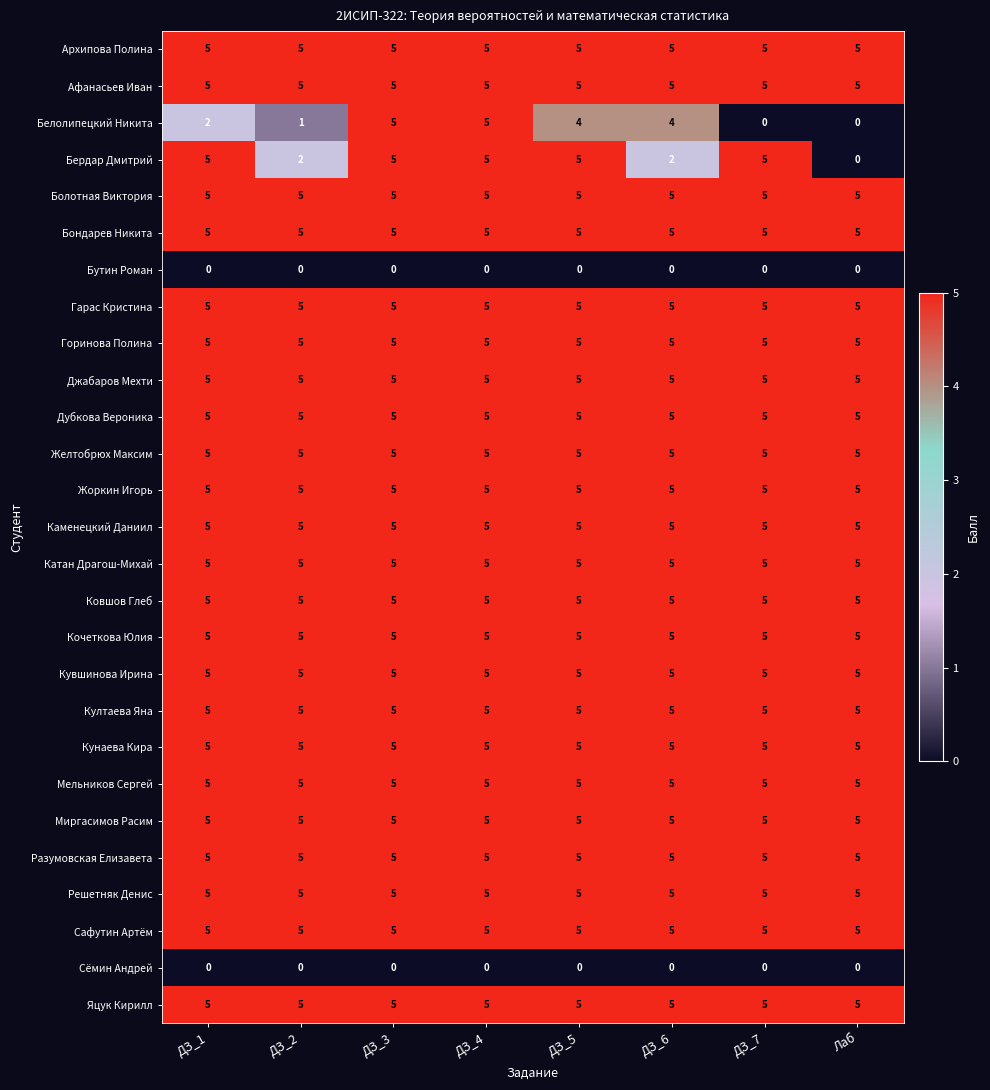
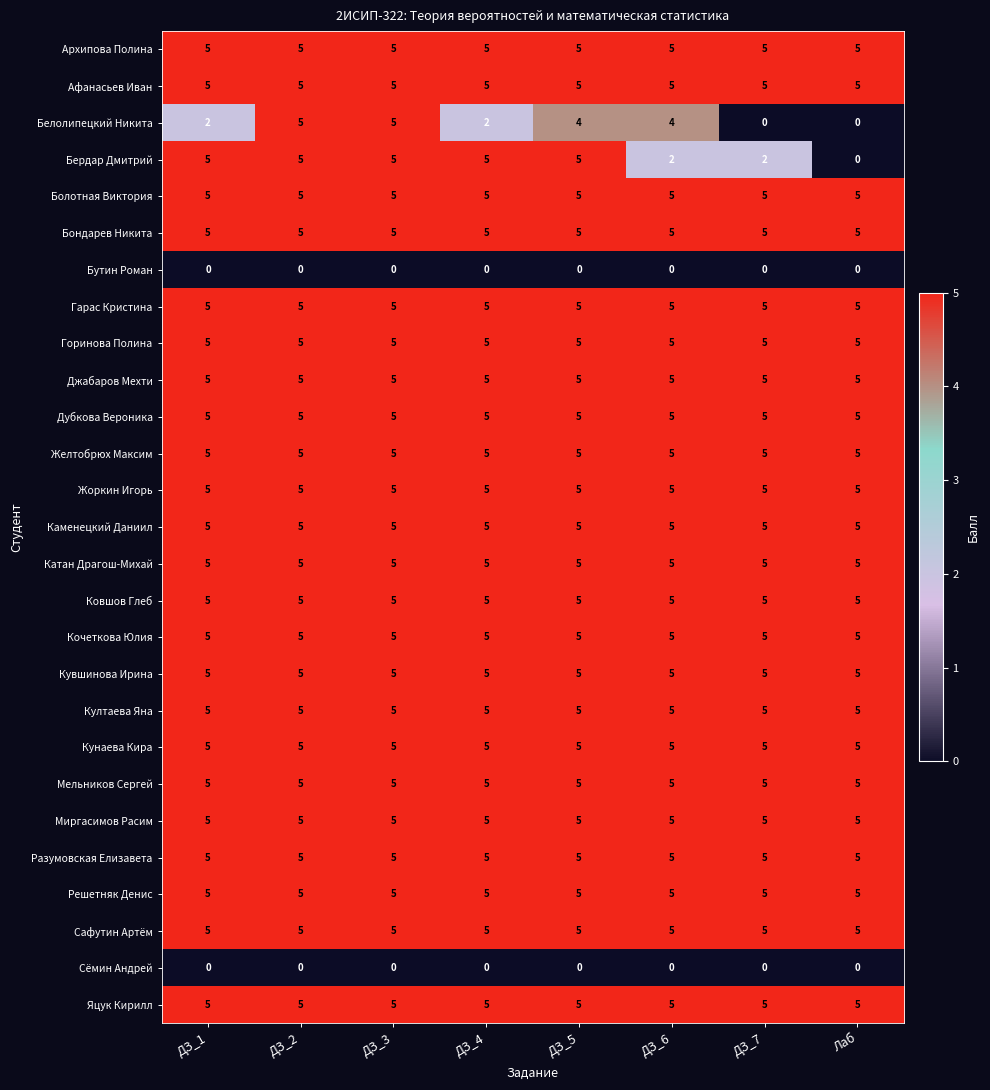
  {
    "Белолипецкий Никита": {
      "ДЗ_1": 2,
-     "ДЗ_2": 1,
+     "ДЗ_2": 5,
      "ДЗ_3": 5,
-     "ДЗ_4": 5,
+     "ДЗ_4": 2,
      "ДЗ_5": 4,
      "ДЗ_6": 4,
      "ДЗ_7": 0,
      "Лаб": 0
    },
    "Бердар Дмитрий": {
      "ДЗ_1": 5,
-     "ДЗ_2": 2,
+     "ДЗ_2": 5,
      "ДЗ_3": 5,
      "ДЗ_4": 5,
      "ДЗ_5": 5,
      "ДЗ_6": 2,
-     "ДЗ_7": 5,
+     "ДЗ_7": 2,
      "Лаб": 0
    }
  }
